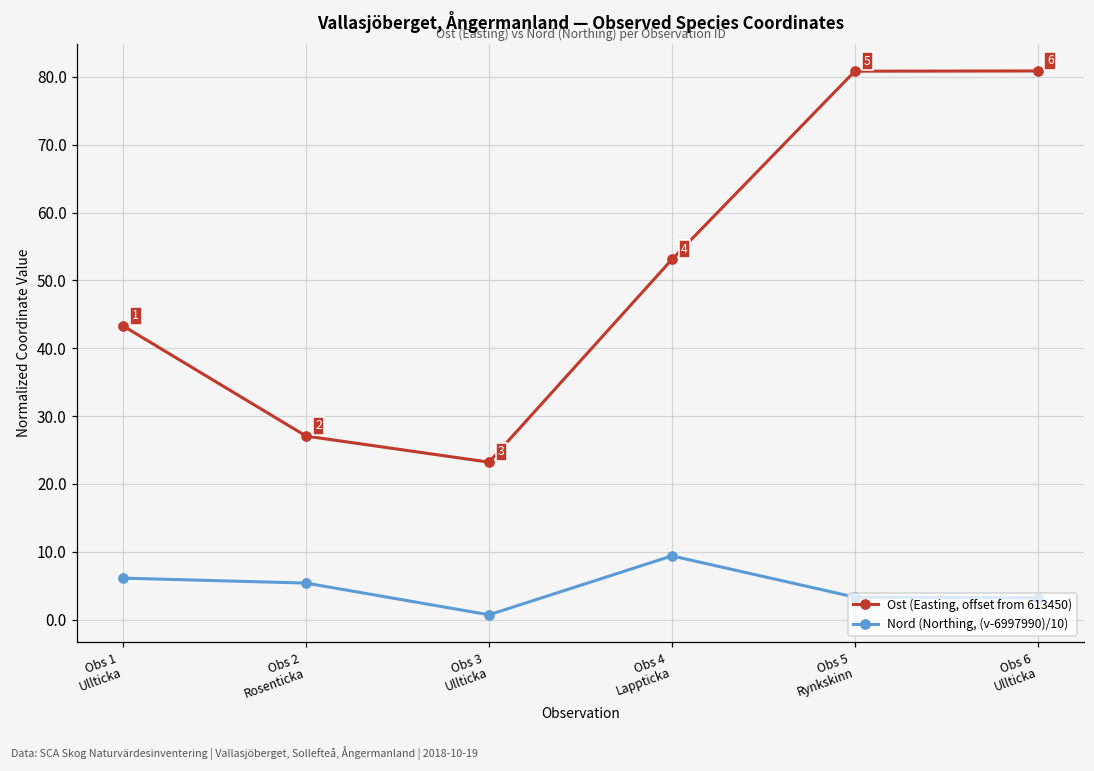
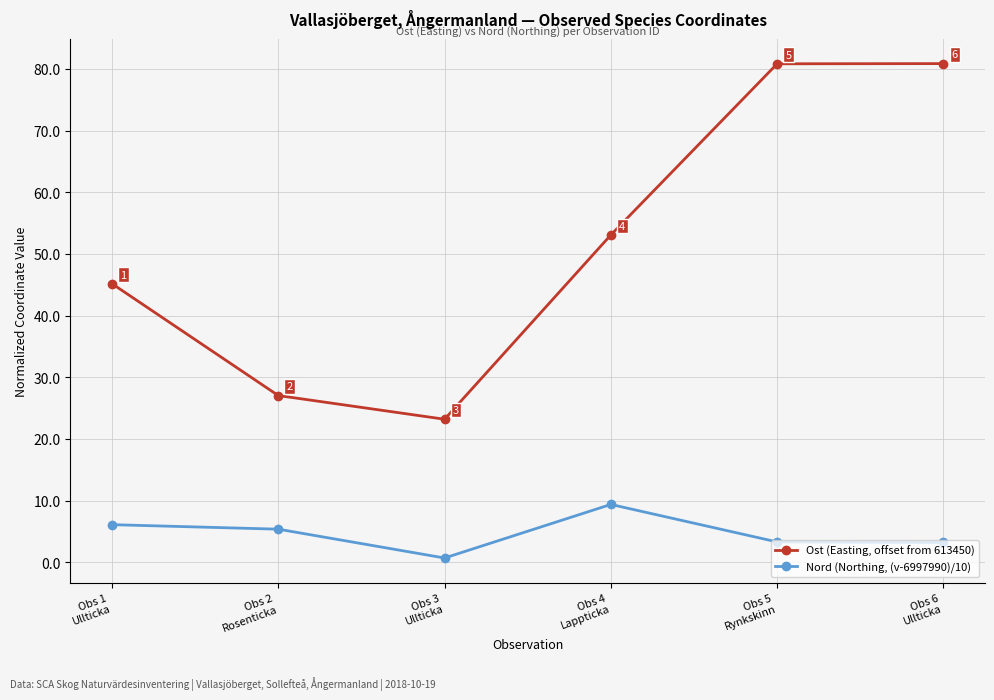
  {
    "Ost (Easting, offset from 613450)": {
-     "Obs 1 Ullticka": 43
+     "Obs 1 Ullticka": 45
    },
    "Nord (Northing, (v-6997990)/10)": {
      "Obs 1 Ullticka": 6,
      "Obs 2 Rosenticka": 5,
      "Obs 3 Ullticka": 1,
      "Obs 4 Lappticka": 9
    }
  }
